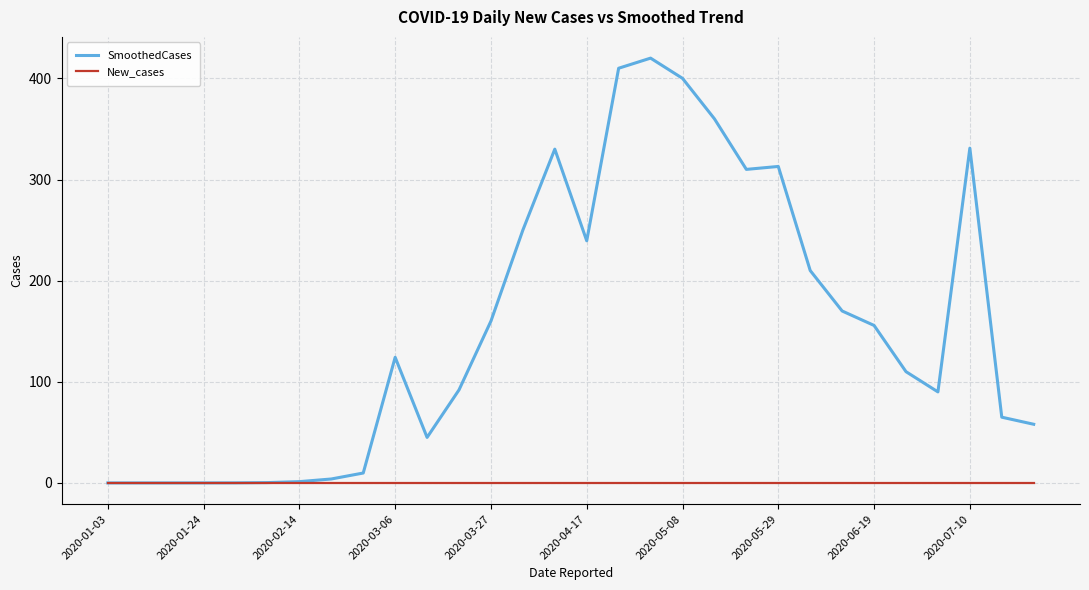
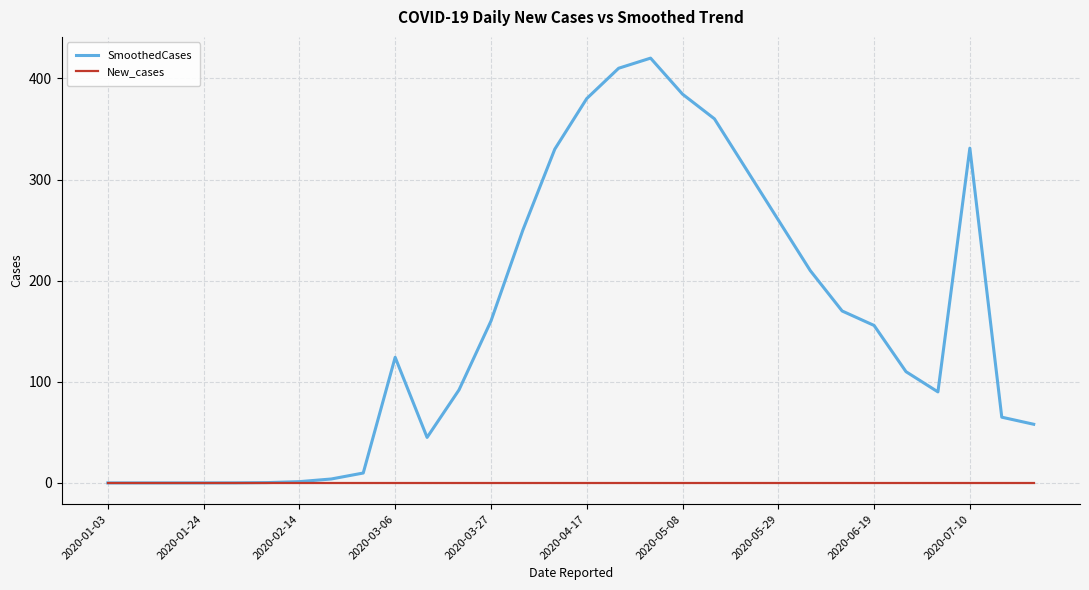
  {
    "SmoothedCases": {
      "2020-03-06": 124,
      "2020-03-27": 160,
-     "2020-04-17": 239,
-     "2020-05-08": 400,
-     "2020-05-29": 313,
+     "2020-04-17": 380,
+     "2020-05-08": 384,
+     "2020-05-29": 260,
      "2020-06-19": 156,
      "2020-07-10": 331
    },
    "New_cases": {
      "2020-03-06": 0,
      "2020-03-27": 0,
      "2020-04-17": 0,
      "2020-05-08": 0,
      "2020-05-29": 0,
      "2020-06-19": 0,
      "2020-07-10": 0
    }
  }
